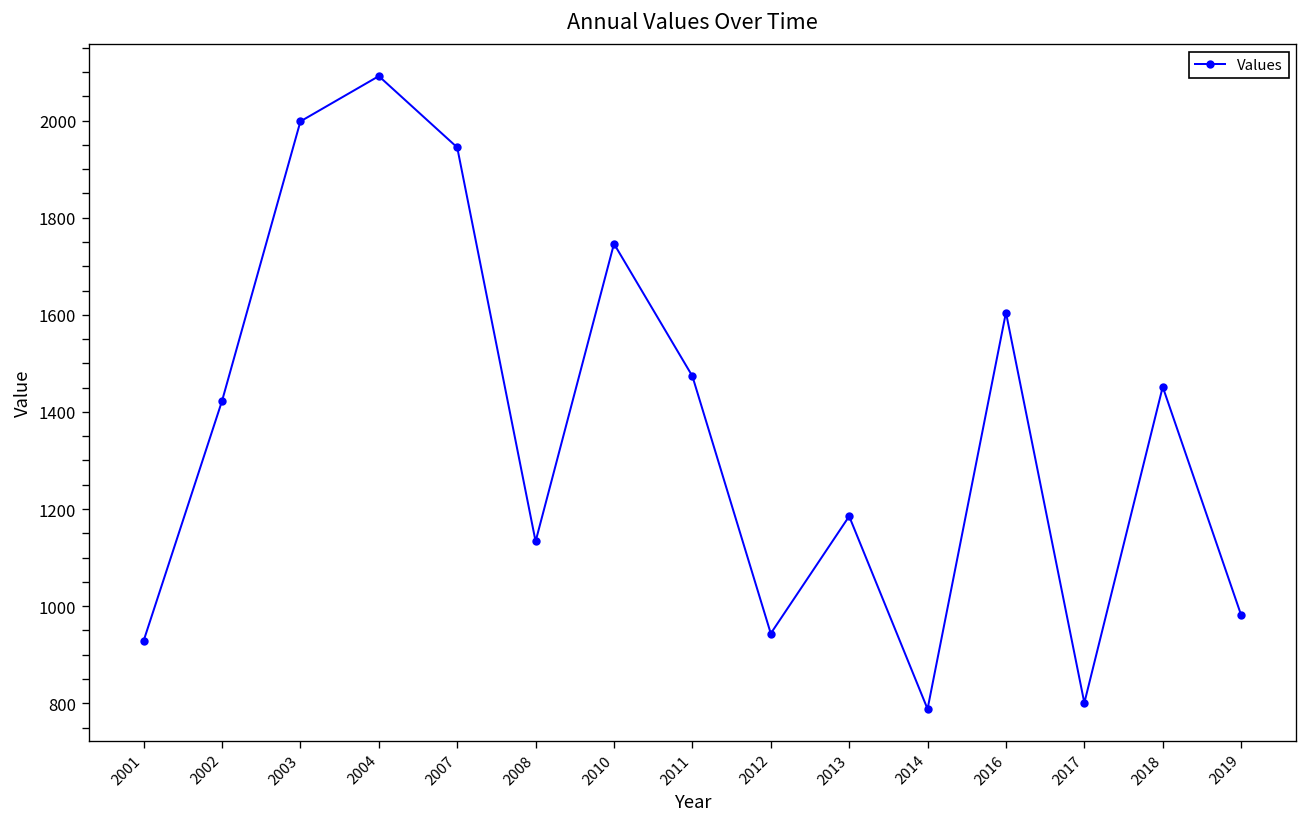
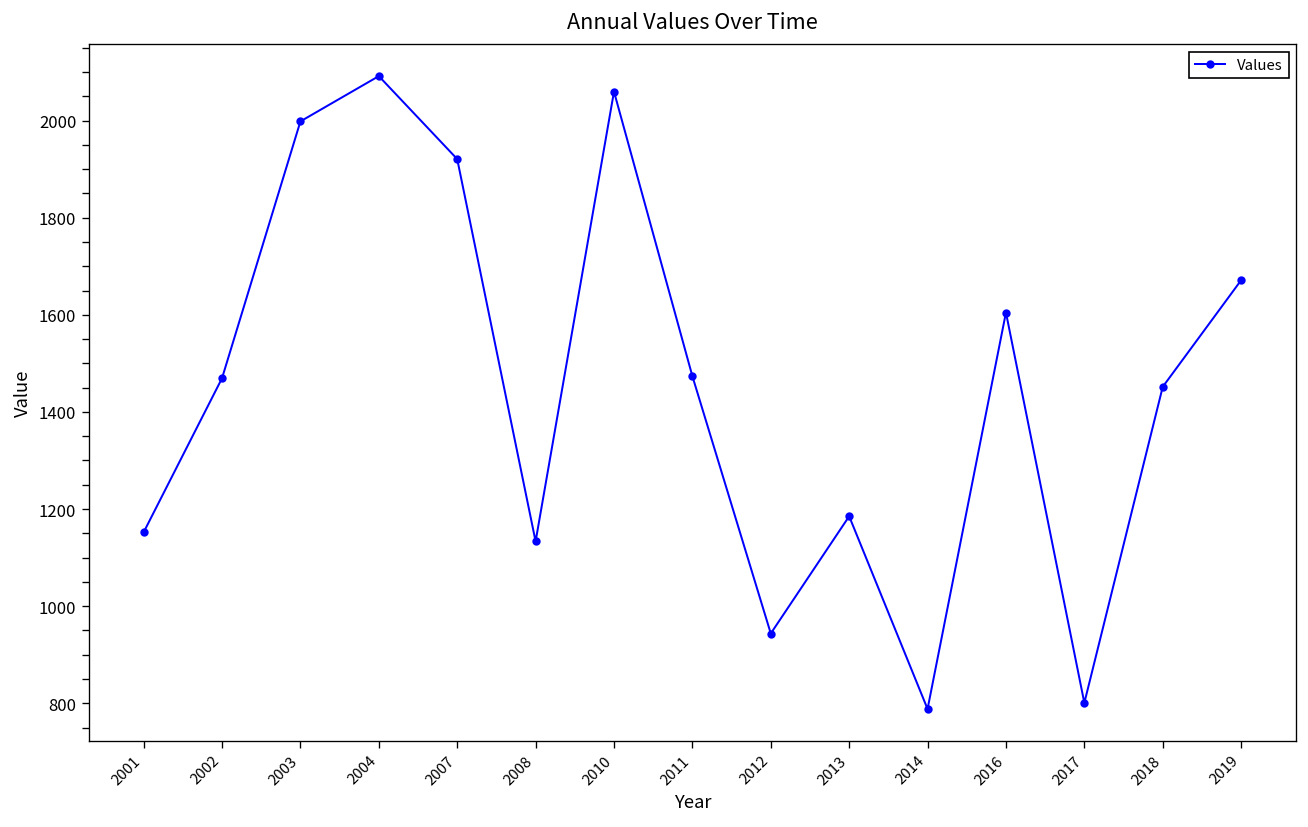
  {
-   "2001": 930,
-   "2002": 1420,
+   "2001": 1150,
+   "2002": 1470,
    "2003": 2000,
    "2004": 2090,
-   "2007": 1940,
+   "2007": 1920,
    "2008": 1130,
-   "2010": 1750,
+   "2010": 2060,
    "2011": 1470,
    "2012": 940,
    "2013": 1190,
    "2014": 790,
    "2016": 1600,
    "2017": 800,
    "2018": 1450,
-   "2019": 980
+   "2019": 1670
  }
